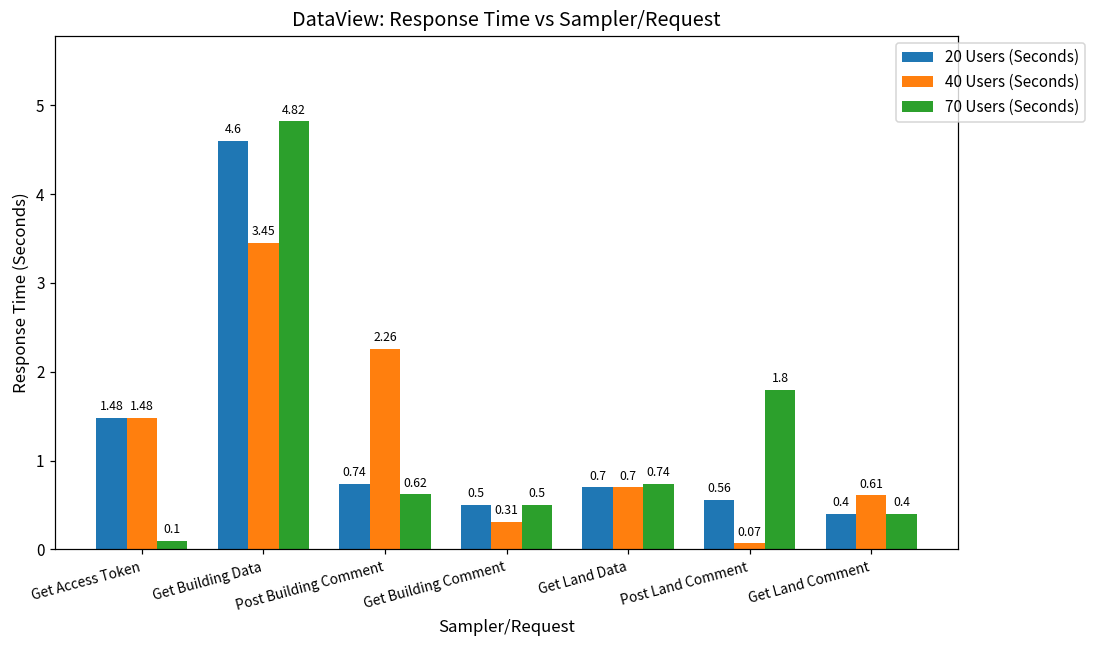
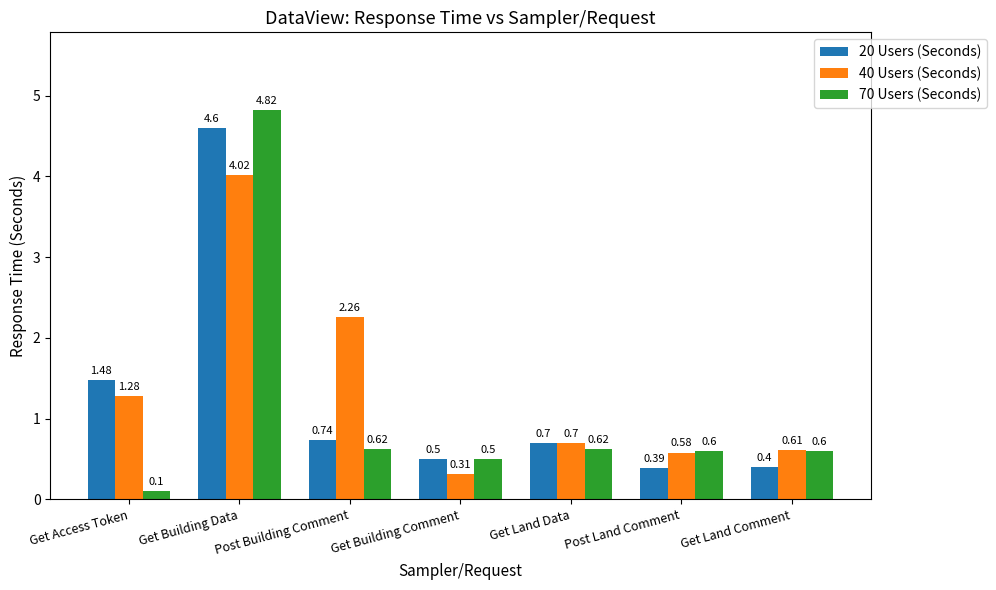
  {
    "20 Users (Seconds)": {
      "Get Access Token": 1.48,
      "Get Building Data": 4.6,
      "Post Building Comment": 0.74,
      "Get Building Comment": 0.5,
      "Get Land Data": 0.7,
-     "Post Land Comment": 0.56,
+     "Post Land Comment": 0.39,
      "Get Land Comment": 0.4
    },
    "40 Users (Seconds)": {
-     "Get Access Token": 1.48,
-     "Get Building Data": 3.45,
+     "Get Access Token": 1.28,
+     "Get Building Data": 4.02,
      "Post Building Comment": 2.26,
      "Get Building Comment": 0.31,
      "Get Land Data": 0.7,
-     "Post Land Comment": 0.07,
+     "Post Land Comment": 0.58,
      "Get Land Comment": 0.61
    },
    "70 Users (Seconds)": {
      "Get Access Token": 0.1,
      "Get Building Data": 4.82,
      "Post Building Comment": 0.62,
      "Get Building Comment": 0.5,
-     "Get Land Data": 0.74,
-     "Post Land Comment": 1.8,
-     "Get Land Comment": 0.4
+     "Get Land Data": 0.62,
+     "Post Land Comment": 0.6,
+     "Get Land Comment": 0.6
    }
  }
